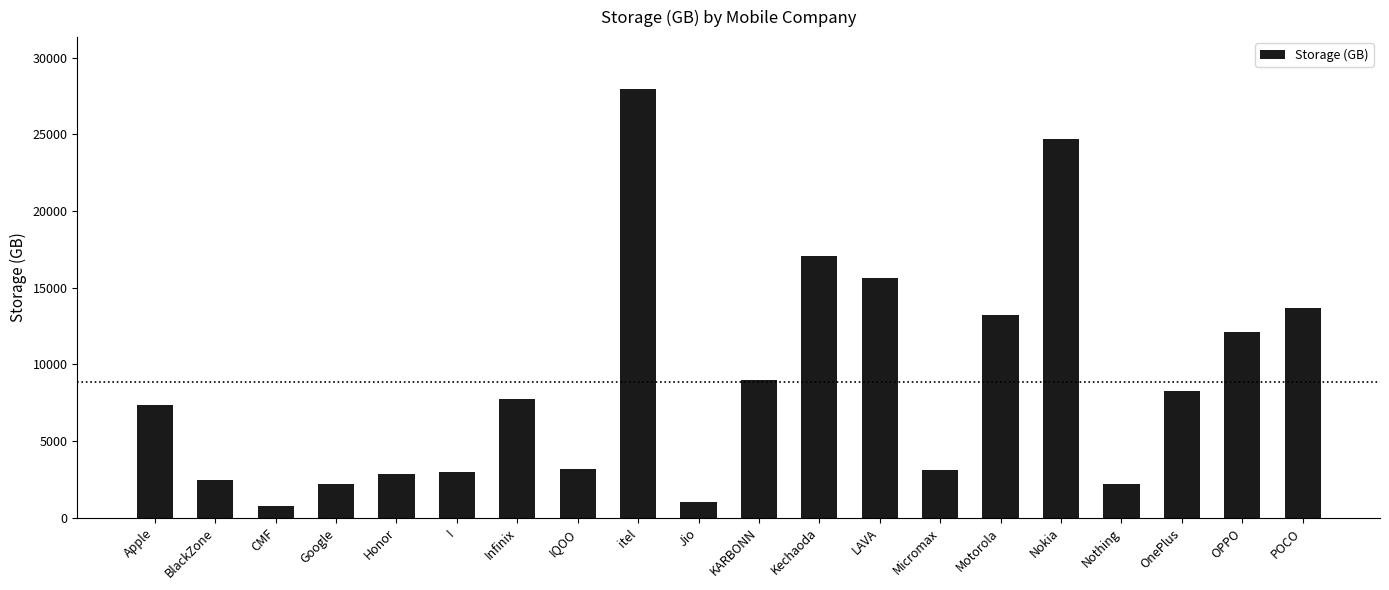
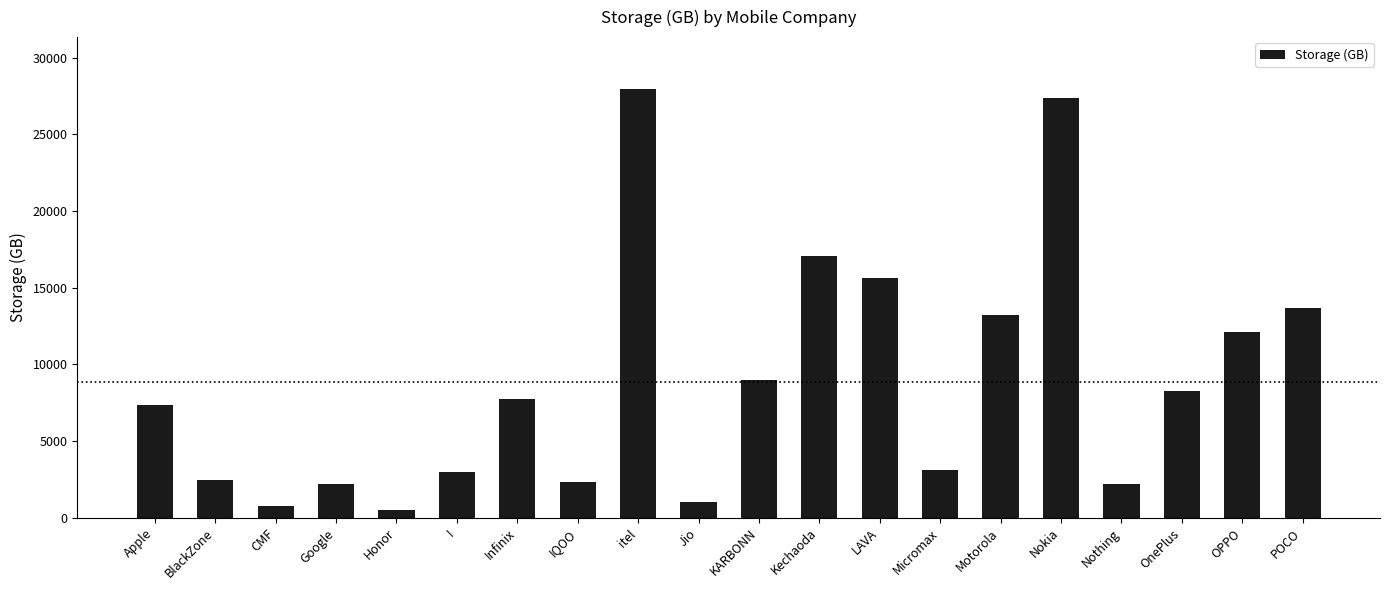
  {
    "Apple": 7400,
    "BlackZone": 2400,
    "CMF": 800,
    "Google": 2200,
-   "Honor": 2800,
+   "Honor": 500,
    "I": 3000,
    "Infinix": 7700,
-   "IQOO": 3200,
+   "IQOO": 2300,
    "itel": 28000,
    "Jio": 1000,
    "KARBONN": 9000,
    "Kechaoda": 17100,
    "LAVA": 15600,
    "Micromax": 3100,
    "Motorola": 13200,
-   "Nokia": 24700,
+   "Nokia": 27300,
    "Nothing": 2200,
    "OnePlus": 8300,
    "OPPO": 12100,
    "POCO": 13700
  }
